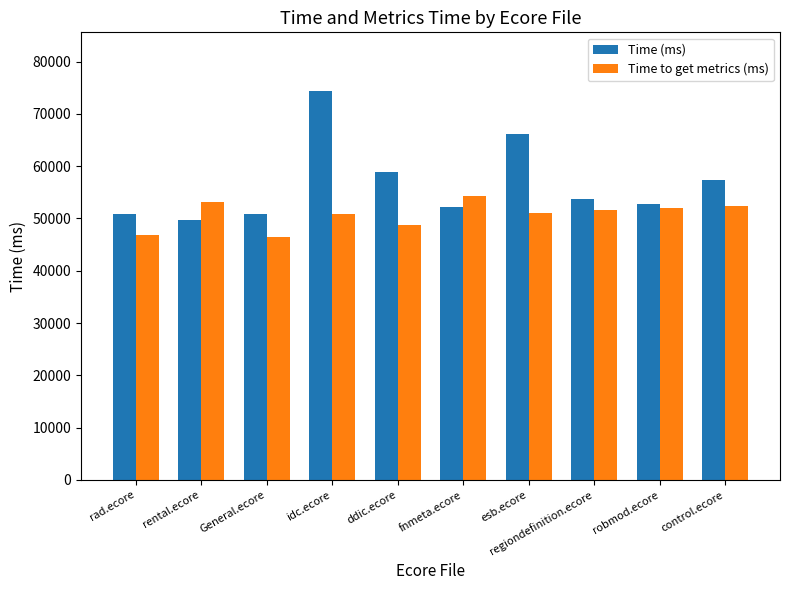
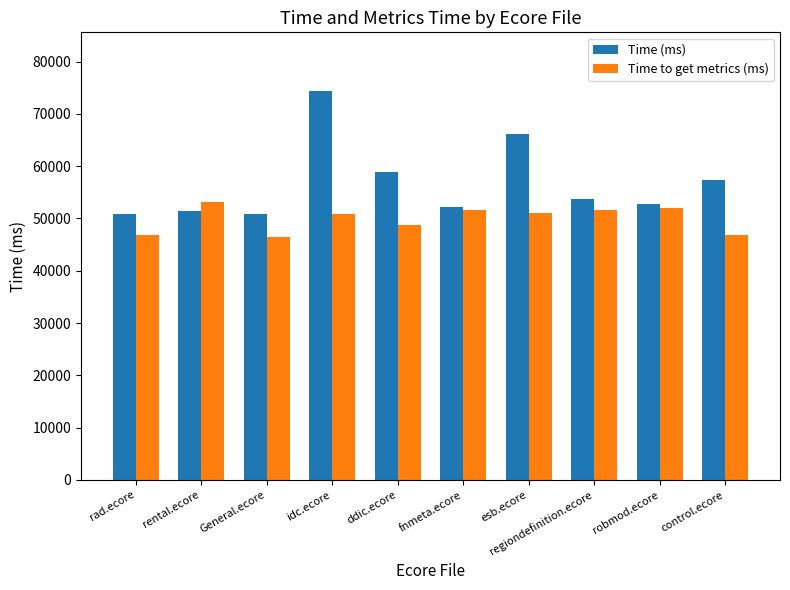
  {
    "Time (ms)": {
      "rad.ecore": 51000,
-     "rental.ecore": 50000,
+     "rental.ecore": 51000,
      "General.ecore": 51000,
      "idc.ecore": 74000,
      "ddic.ecore": 59000,
      "fnmeta.ecore": 52000,
      "esb.ecore": 66000,
      "regiondefinition.ecore": 54000,
      "robmod.ecore": 53000,
      "control.ecore": 57000
    },
    "Time to get metrics (ms)": {
      "rad.ecore": 47000,
      "rental.ecore": 53000,
      "General.ecore": 47000,
      "idc.ecore": 51000,
      "ddic.ecore": 49000,
-     "fnmeta.ecore": 54000,
+     "fnmeta.ecore": 52000,
      "esb.ecore": 51000,
      "regiondefinition.ecore": 52000,
      "robmod.ecore": 52000,
-     "control.ecore": 52000
+     "control.ecore": 47000
    }
  }
